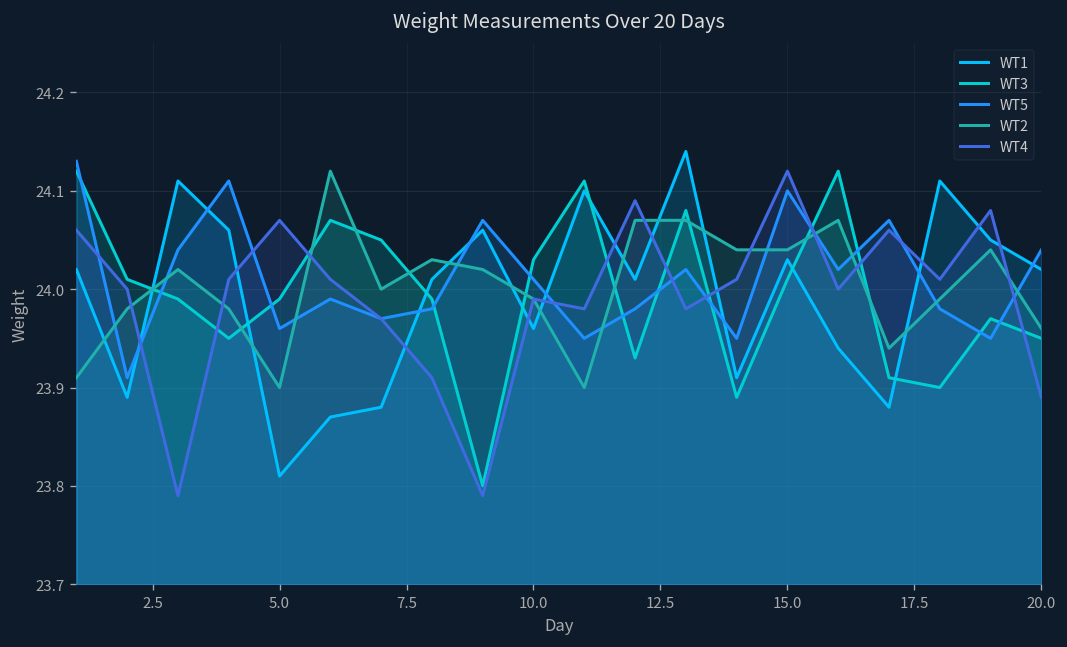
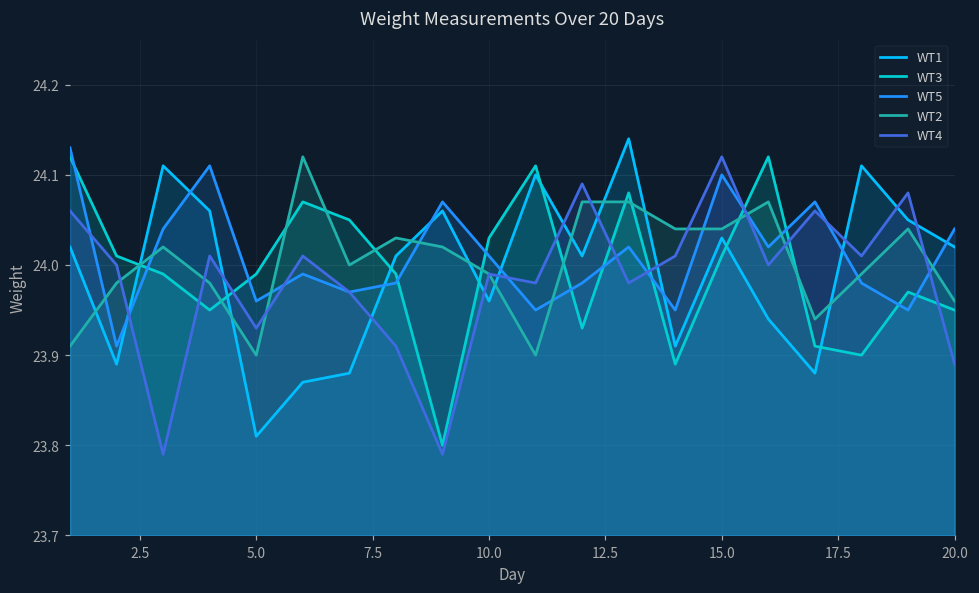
  {
    "WT4": {
-     "5.0": 24.07,
+     "5.0": 23.93,
      "15.0": 24.12,
      "20.0": 23.89
    }
  }
